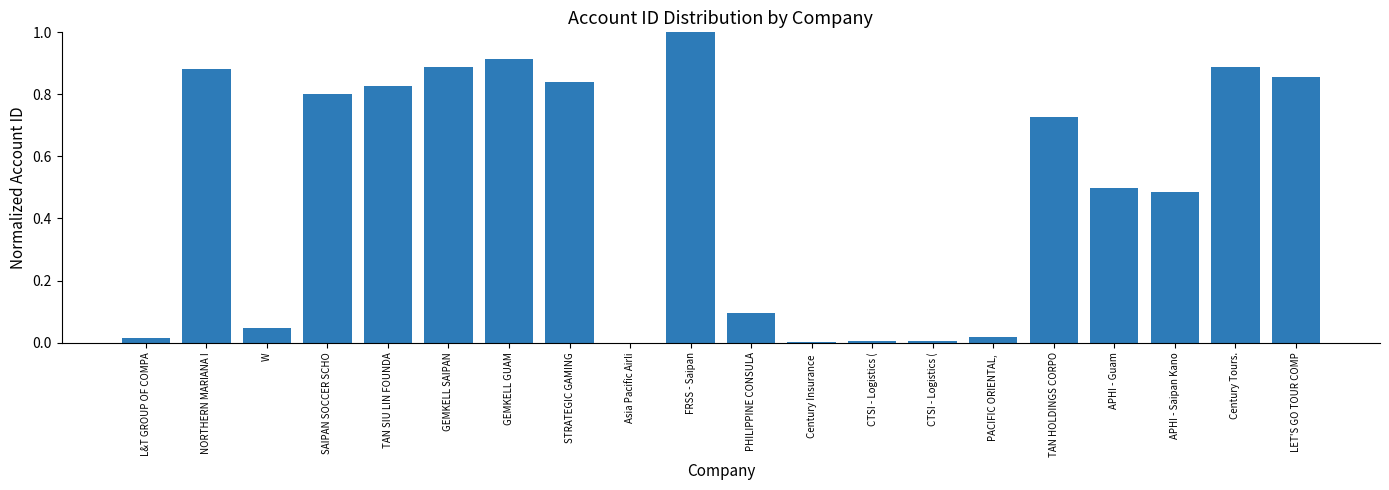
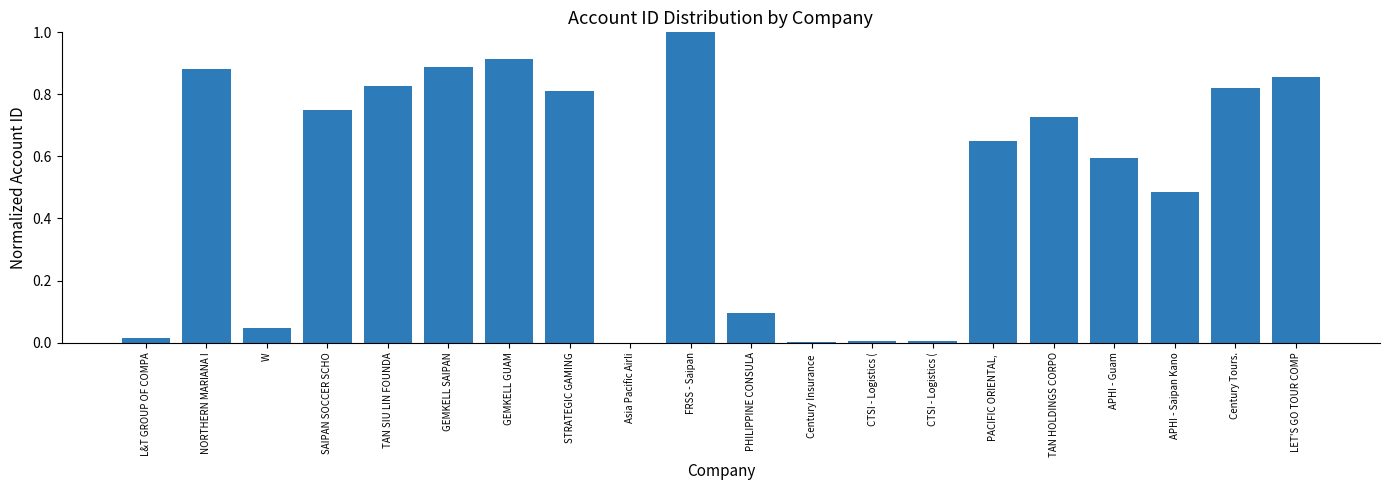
  {
    "L&T GROUP OF COMPA": 0.01,
    "NORTHERN MARIANA I": 0.88,
    "W": 0.05,
-   "SAIPAN SOCCER SCHO": 0.80,
+   "SAIPAN SOCCER SCHO": 0.75,
    "TAN SIU LIN FOUNDA": 0.83,
    "GEMKELL SAIPAN": 0.89,
    "GEMKELL GUAM": 0.91,
-   "STRATEGIC GAMING": 0.84,
+   "STRATEGIC GAMING": 0.81,
    "Asia Pacific Airli": 0.00,
    "FRSS - Saipan": 1.00,
    "PHILIPPINE CONSULA": 0.09,
-   "PACIFIC ORIENTAL,": 0.02,
+   "PACIFIC ORIENTAL,": 0.65,
    "TAN HOLDINGS CORPO": 0.73,
-   "APHI - Guam": 0.50,
+   "APHI - Guam": 0.59,
    "APHI - Saipan Kano": 0.48,
-   "Century Tours.": 0.89,
+   "Century Tours.": 0.82,
    "LET'S GO TOUR COMP": 0.85
  }
